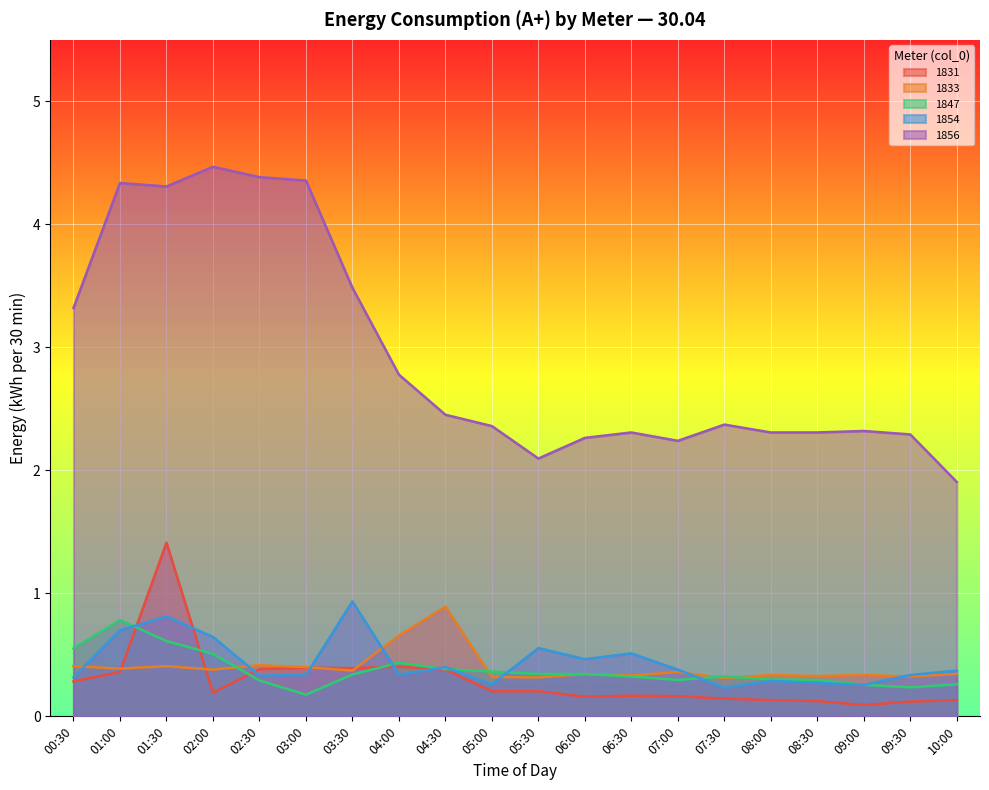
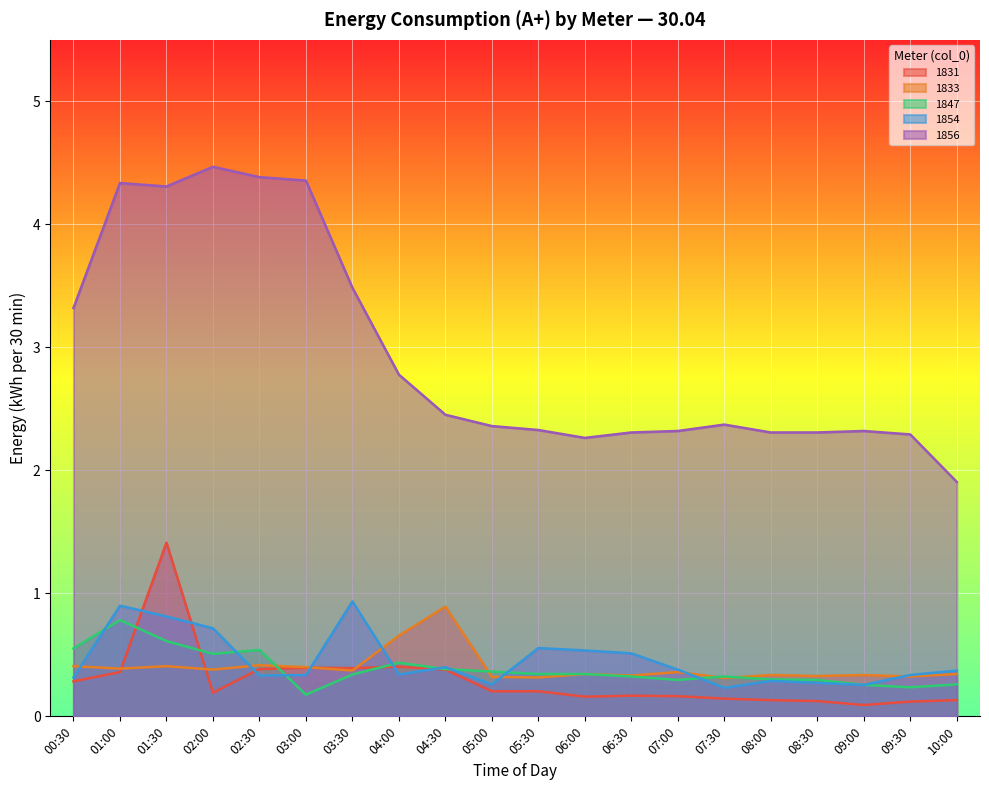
  {
    "1847": {
      "00:30": 0.55,
      "01:00": 0.78,
      "01:30": 0.61,
      "02:00": 0.51,
-     "02:30": 0.29,
+     "02:30": 0.54,
      "03:00": 0.18,
      "03:30": 0.34,
      "04:00": 0.44,
      "05:00": 0.36,
      "05:30": 0.34,
      "07:00": 0.30,
      "08:30": 0.30,
      "09:30": 0.24,
      "10:00": 0.26
    },
    "1854": {
      "00:30": 0.32,
-     "01:00": 0.7,
+     "01:00": 0.9,
      "01:30": 0.81,
-     "02:00": 0.65,
+     "02:00": 0.72,
      "02:30": 0.33,
      "03:00": 0.34,
      "03:30": 0.93,
      "04:00": 0.34,
      "05:00": 0.26,
      "05:30": 0.56,
-     "06:00": 0.47,
+     "06:00": 0.54,
      "06:30": 0.51,
      "07:30": 0.23,
      "08:30": 0.27,
      "10:00": 0.37
    },
    "1856": {
      "00:30": 3.32,
      "01:00": 4.34,
      "01:30": 4.31,
      "02:00": 4.47,
      "02:30": 4.38,
      "03:00": 4.36,
      "03:30": 3.48,
      "04:00": 2.78,
      "04:30": 2.45,
      "05:00": 2.36,
-     "05:30": 2.10,
+     "05:30": 2.33,
      "06:00": 2.26,
      "06:30": 2.31,
-     "07:00": 2.24,
+     "07:00": 2.32,
      "07:30": 2.37,
      "08:00": 2.31,
      "08:30": 2.31,
      "09:00": 2.32,
      "09:30": 2.29,
      "10:00": 1.91
    }
  }
